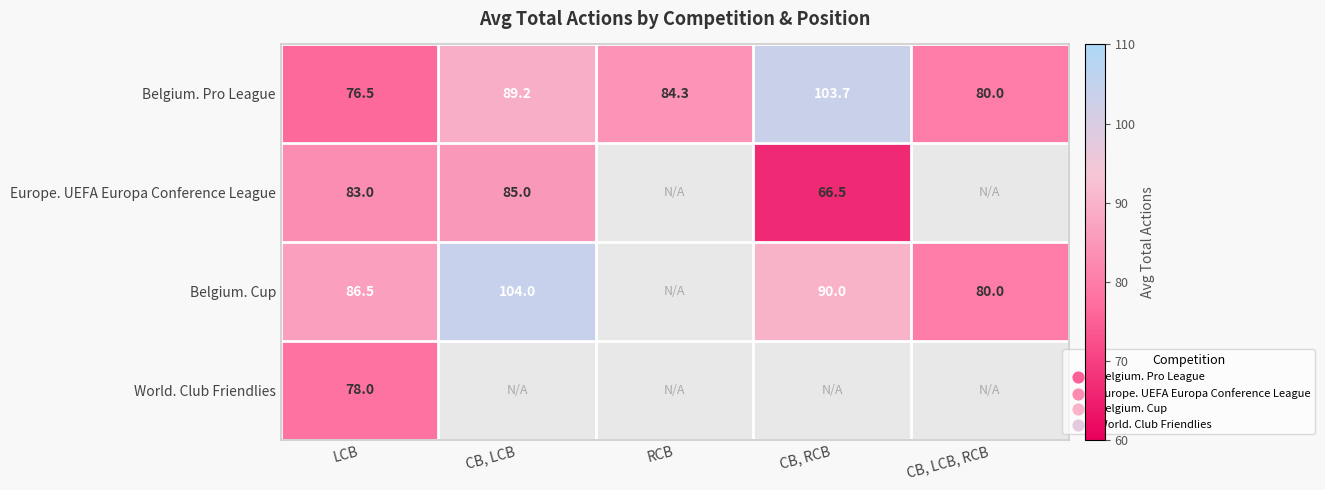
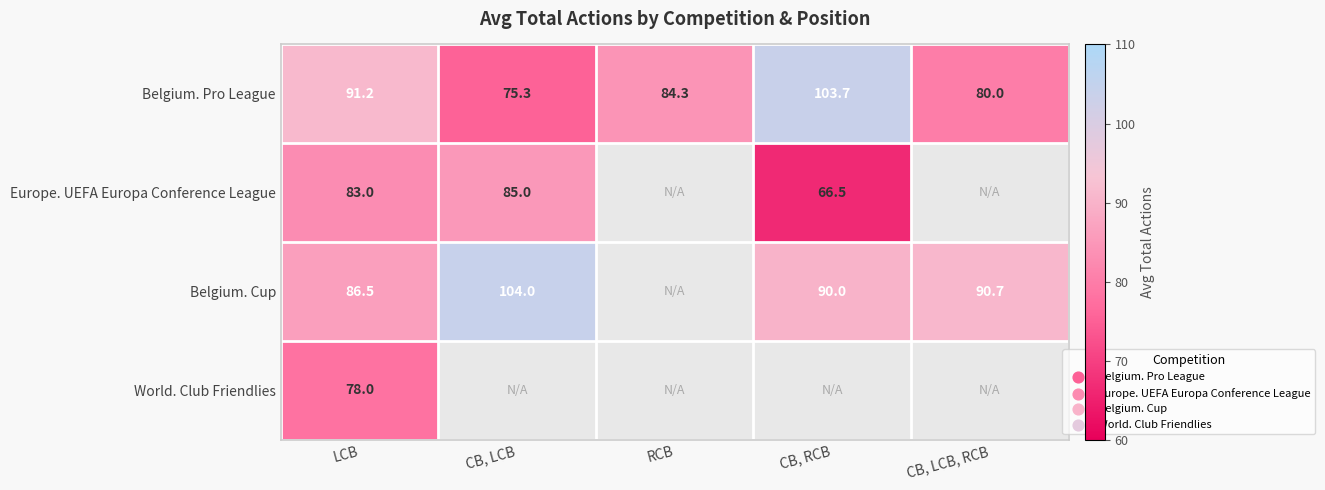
  {
    "Belgium. Pro League": {
-     "LCB": 76.5,
-     "CB, LCB": 89.2,
+     "LCB": 91.2,
+     "CB, LCB": 75.3,
      "RCB": 84.3,
      "CB, RCB": 103.7,
      "CB, LCB, RCB": 80.0
    },
    "Europe. UEFA Europa Conference League": {
      "LCB": 83.0,
      "CB, LCB": 85.0,
      "CB, RCB": 66.5
    },
    "Belgium. Cup": {
      "LCB": 86.5,
      "CB, LCB": 104.0,
      "CB, RCB": 90.0,
-     "CB, LCB, RCB": 80.0
+     "CB, LCB, RCB": 90.7
    },
    "World. Club Friendlies": {
      "LCB": 78.0
    }
  }
